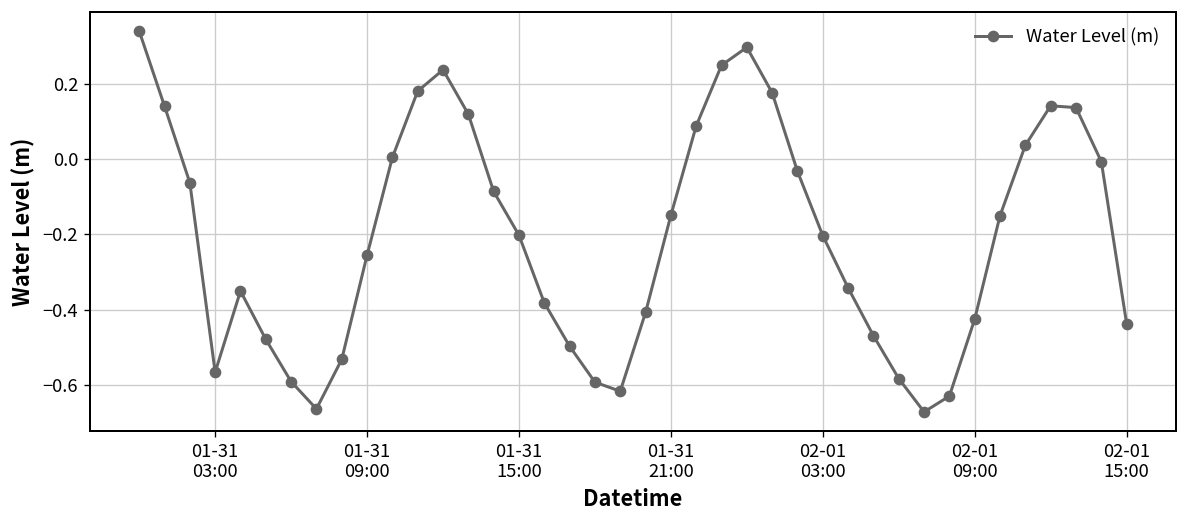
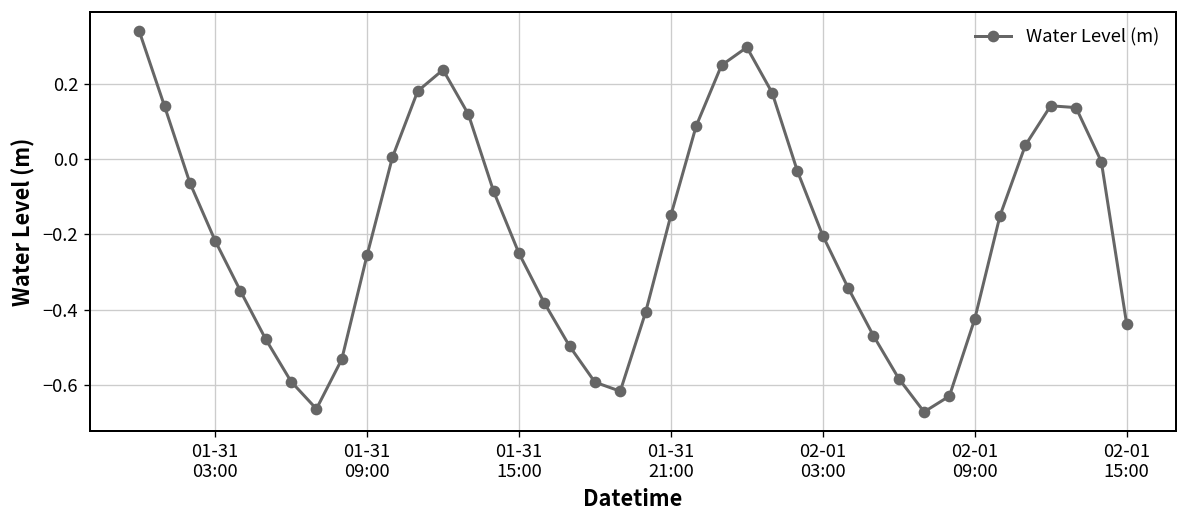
  {
-   "01-31 03:00": -0.57,
+   "01-31 03:00": -0.22,
    "01-31 09:00": -0.26,
-   "01-31 15:00": -0.20,
+   "01-31 15:00": -0.25,
    "01-31 21:00": -0.15,
    "02-01 03:00": -0.20,
    "02-01 09:00": -0.43,
    "02-01 15:00": -0.44
  }
